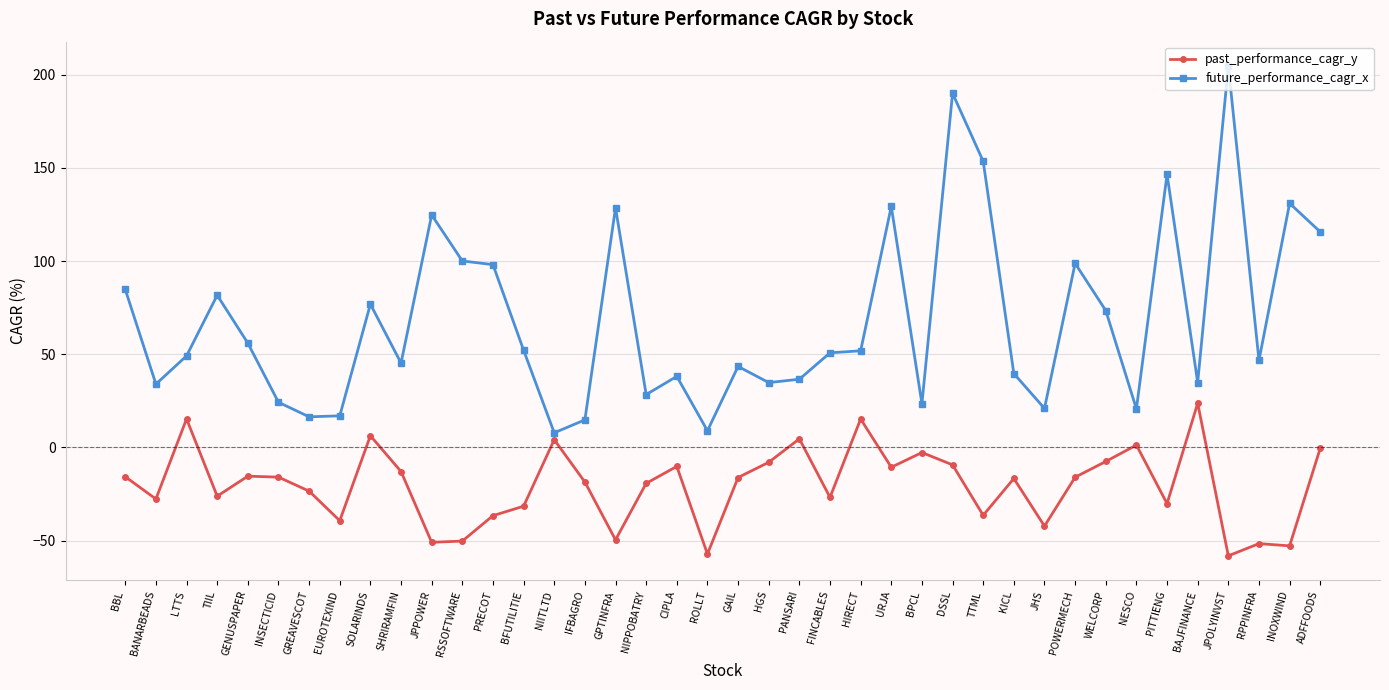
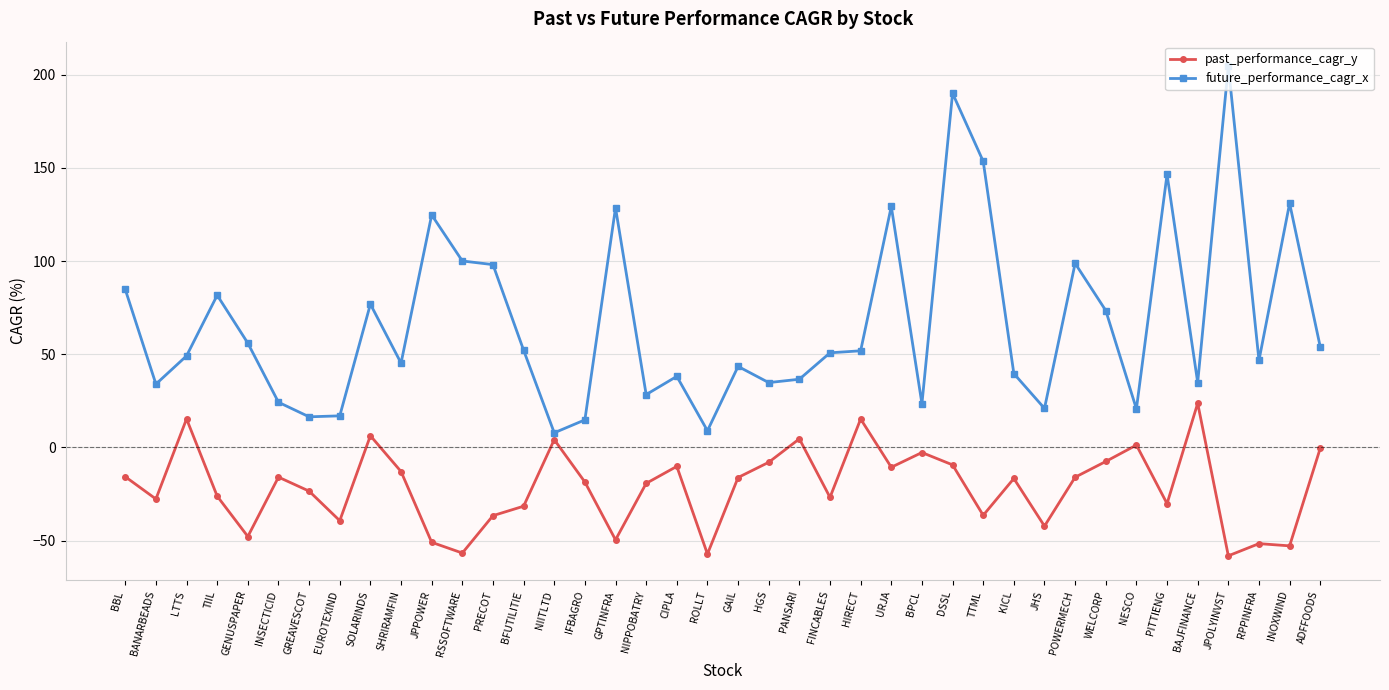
  {
    "past_performance_cagr_y": {
      "BBL": -16,
      "BANARBEADS": -28,
      "LTTS": 15,
      "TIIL": -26,
-     "GENUSPAPER": -15,
+     "GENUSPAPER": -48,
      "INSECTICID": -16,
      "GREAVESCOT": -23,
      "EUROTEXIND": -39,
      "SOLARINDS": 6,
      "SHRIRAMFIN": -13,
      "JPPOWER": -51,
-     "RSSOFTWARE": -50,
+     "RSSOFTWARE": -57,
      "PRECOT": -37,
      "BFUTILITIE": -32,
      "NIITLTD": 4,
      "IFBAGRO": -19,
      "GPTINFRA": -50,
      "NIPPOBATRY": -19,
      "CIPLA": -10,
      "ROLLT": -57,
      "GAIL": -16,
      "HGS": -8,
      "PANSARI": 5,
      "FINCABLES": -27,
      "HIRECT": 15,
      "URJA": -11,
      "BPCL": -3,
      "DSSL": -9,
      "TTML": -36,
      "KICL": -17,
      "JHS": -42,
      "POWERMECH": -16,
      "WELCORP": -8,
      "NESCO": 1,
      "PITTIENG": -30,
      "BAJFINANCE": 24,
      "JPOLYINVST": -58,
      "RPPINFRA": -52,
      "INOXWIND": -53,
      "ADFFOODS": 0
    },
    "future_performance_cagr_x": {
      "BBL": 85,
      "BANARBEADS": 34,
      "LTTS": 49,
      "TIIL": 82,
      "GENUSPAPER": 56,
      "INSECTICID": 24,
      "GREAVESCOT": 16,
      "EUROTEXIND": 17,
      "SOLARINDS": 77,
      "SHRIRAMFIN": 45,
      "JPPOWER": 125,
      "RSSOFTWARE": 100,
      "PRECOT": 98,
      "BFUTILITIE": 52,
      "NIITLTD": 8,
      "IFBAGRO": 15,
      "GPTINFRA": 129,
      "NIPPOBATRY": 28,
      "CIPLA": 38,
      "ROLLT": 9,
      "GAIL": 43,
      "HGS": 35,
      "PANSARI": 37,
      "FINCABLES": 51,
      "HIRECT": 52,
      "URJA": 129,
      "BPCL": 23,
      "DSSL": 190,
      "TTML": 154,
      "KICL": 40,
      "JHS": 21,
      "POWERMECH": 99,
      "WELCORP": 73,
      "NESCO": 21,
      "PITTIENG": 147,
      "BAJFINANCE": 35,
      "RPPINFRA": 47,
      "INOXWIND": 131,
-     "ADFFOODS": 116
+     "ADFFOODS": 54
    }
  }
